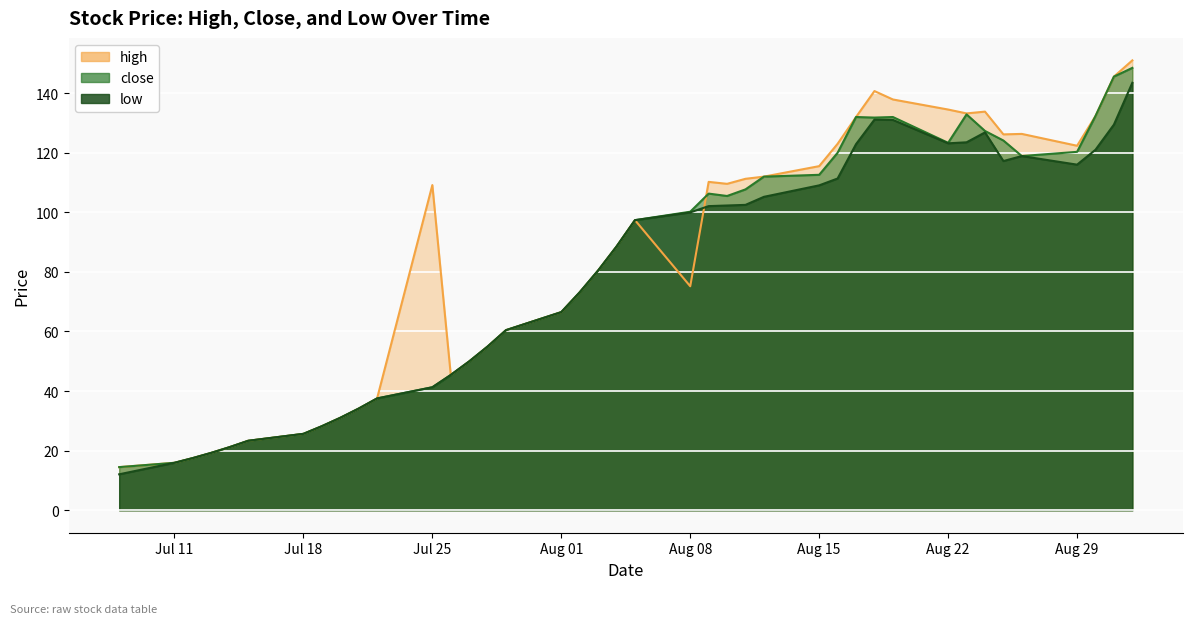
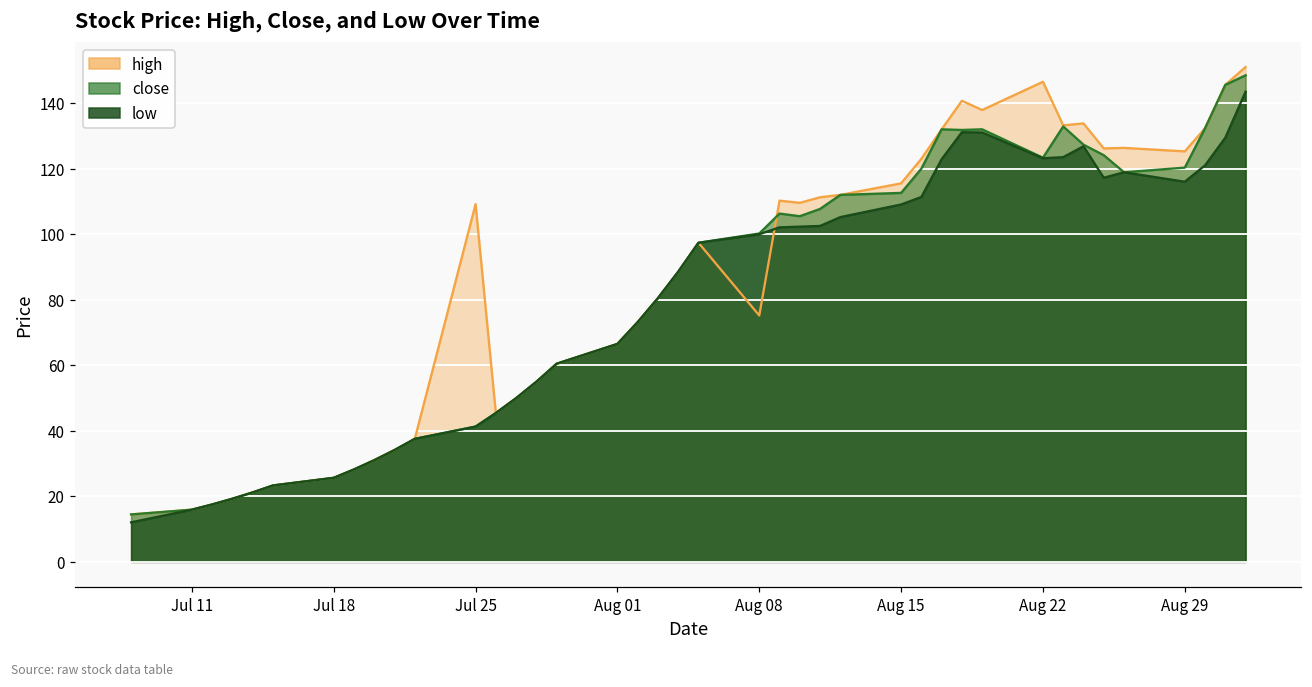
  {
    "high": {
      "Jul 25": 109,
      "Aug 08": 75,
      "Aug 15": 116,
-     "Aug 22": 135,
-     "Aug 29": 122
+     "Aug 22": 147,
+     "Aug 29": 125
    }
  }
